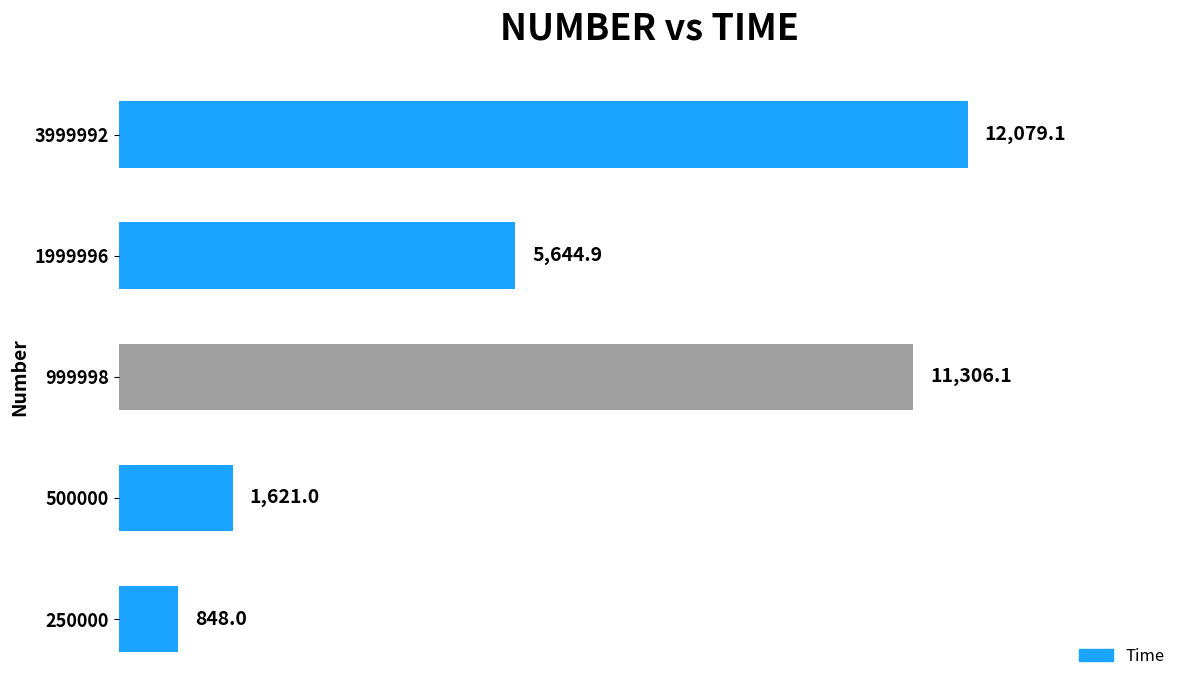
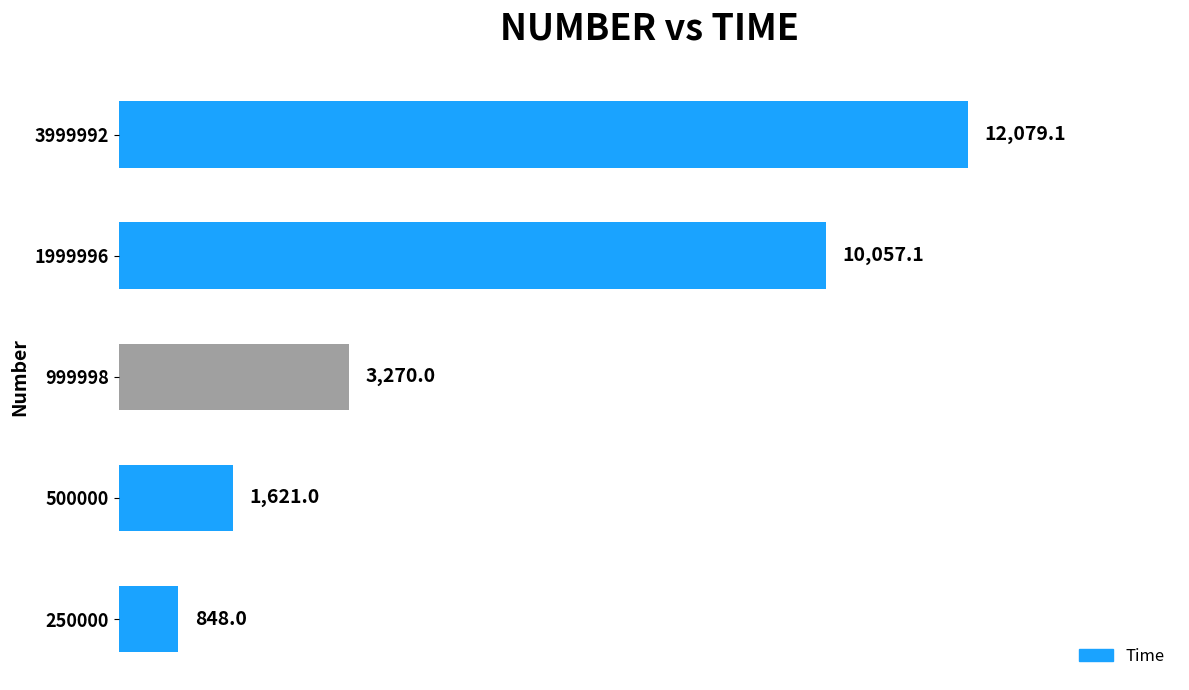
  {
    "3999992": "12,079.1",
-   "1999996": "5,644.9",
-   "999998": "11,306.1",
+   "1999996": "10,057.1",
+   "999998": "3,270.0",
    "500000": "1,621.0",
    "250000": "848.0"
  }
